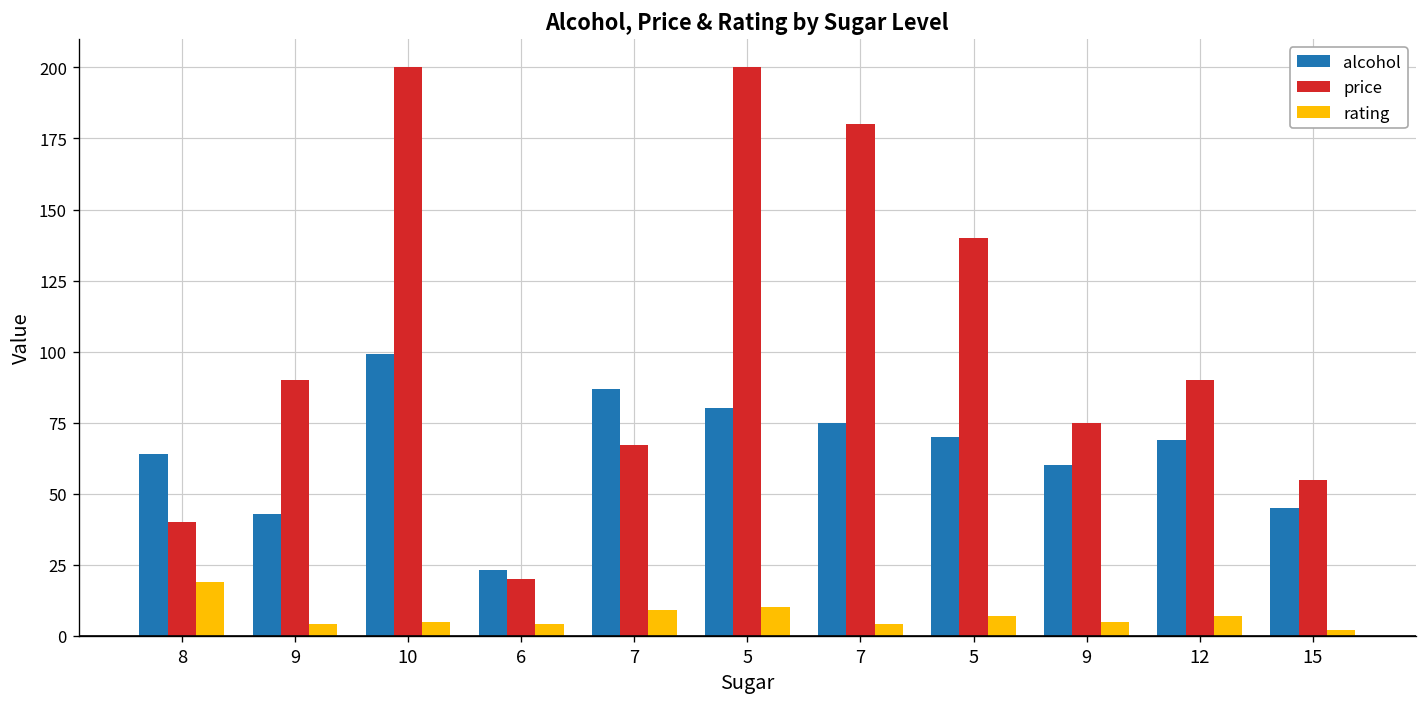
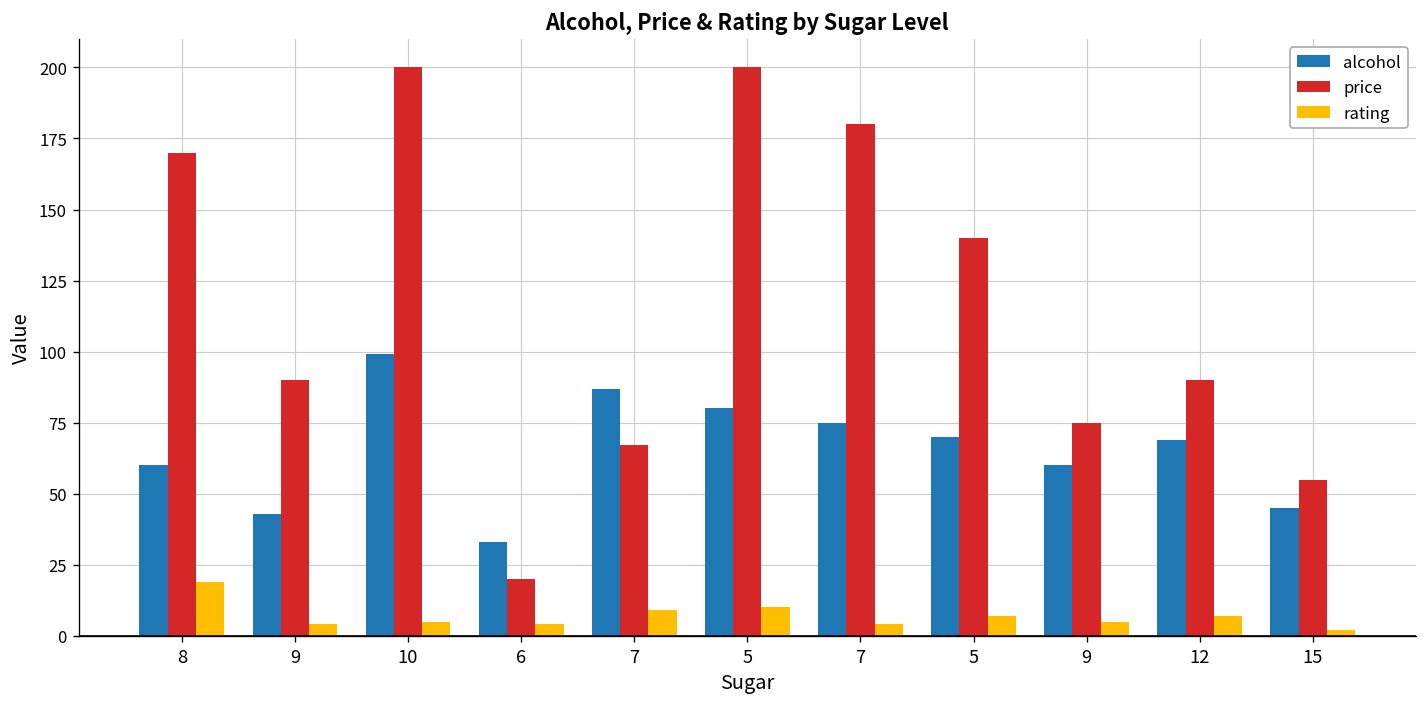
  {
    "alcohol": {
-     "8": 64,
+     "8": 60,
      "10": 99,
-     "6": 23,
+     "6": 33,
      "12": 69,
      "15": 45
    },
    "price": {
-     "8": 40,
+     "8": 170,
      "10": 200,
      "6": 20,
      "12": 90,
      "15": 55
    },
    "rating": {
      "8": 19,
      "10": 5,
      "6": 4,
      "12": 7,
      "15": 2
    }
  }
